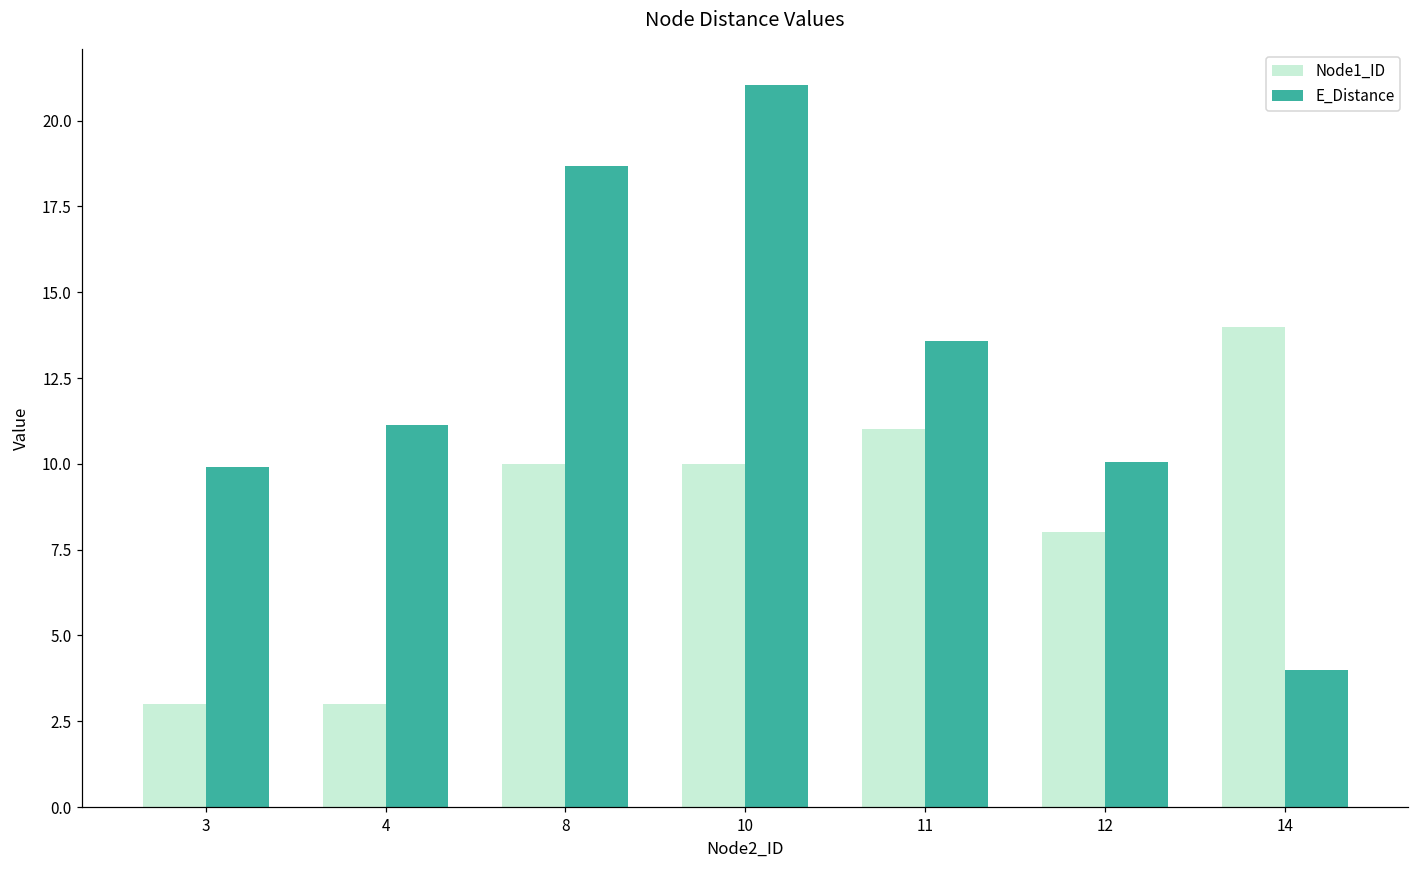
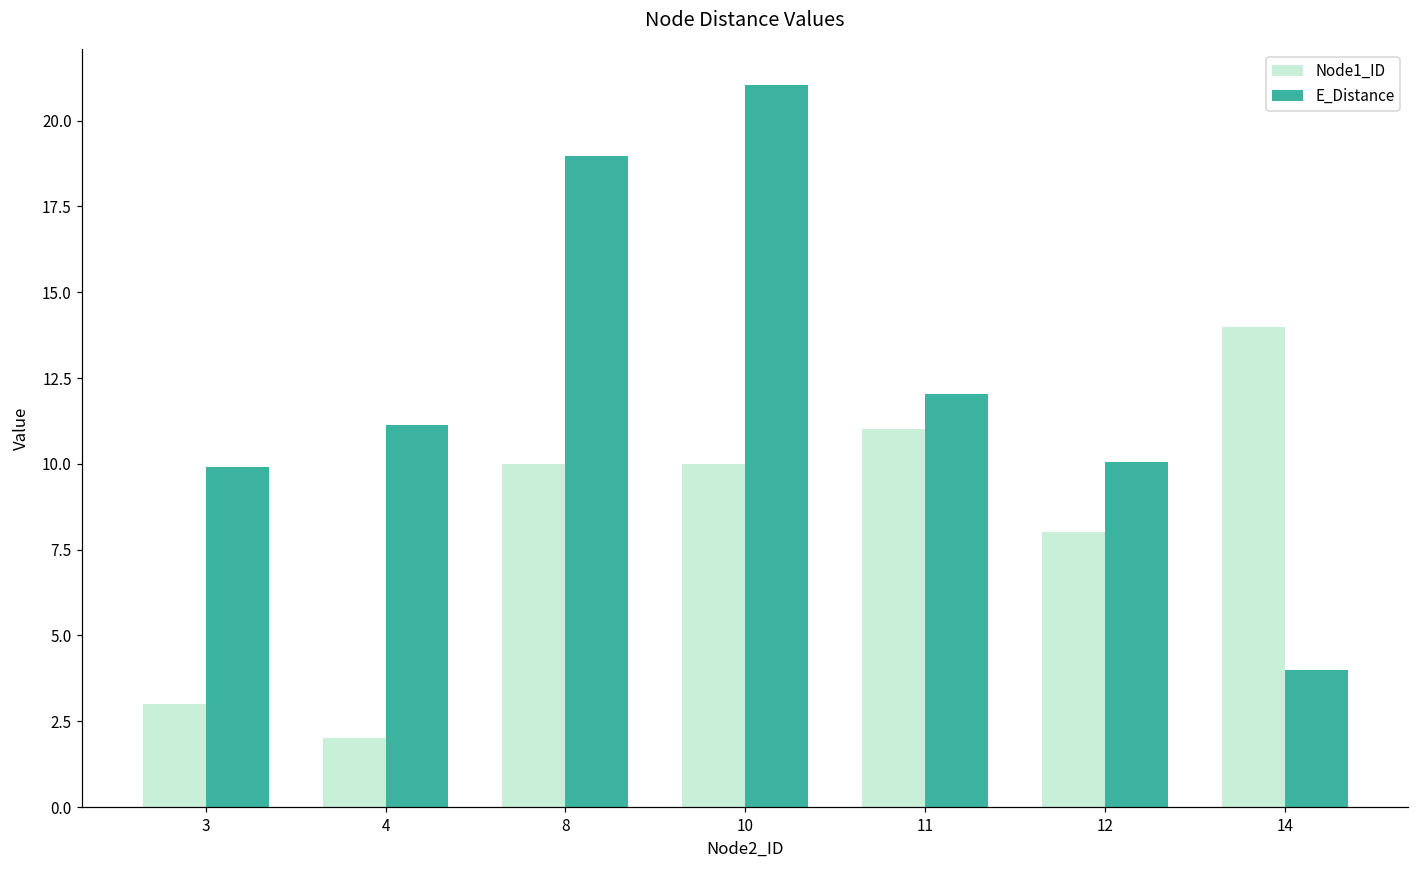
  {
    "Node1_ID": {
      "3": 3,
-     "4": 3,
+     "4": 2,
      "8": 10,
      "10": 10,
      "11": 11,
      "12": 8,
      "14": 14
    },
    "E_Distance": {
      "3": 9.9,
      "4": 11.1,
-     "8": 18.7,
+     "8": 19.0,
      "10": 21.0,
-     "11": 13.6,
+     "11": 12.0,
      "12": 10.0,
      "14": 4.0
    }
  }
